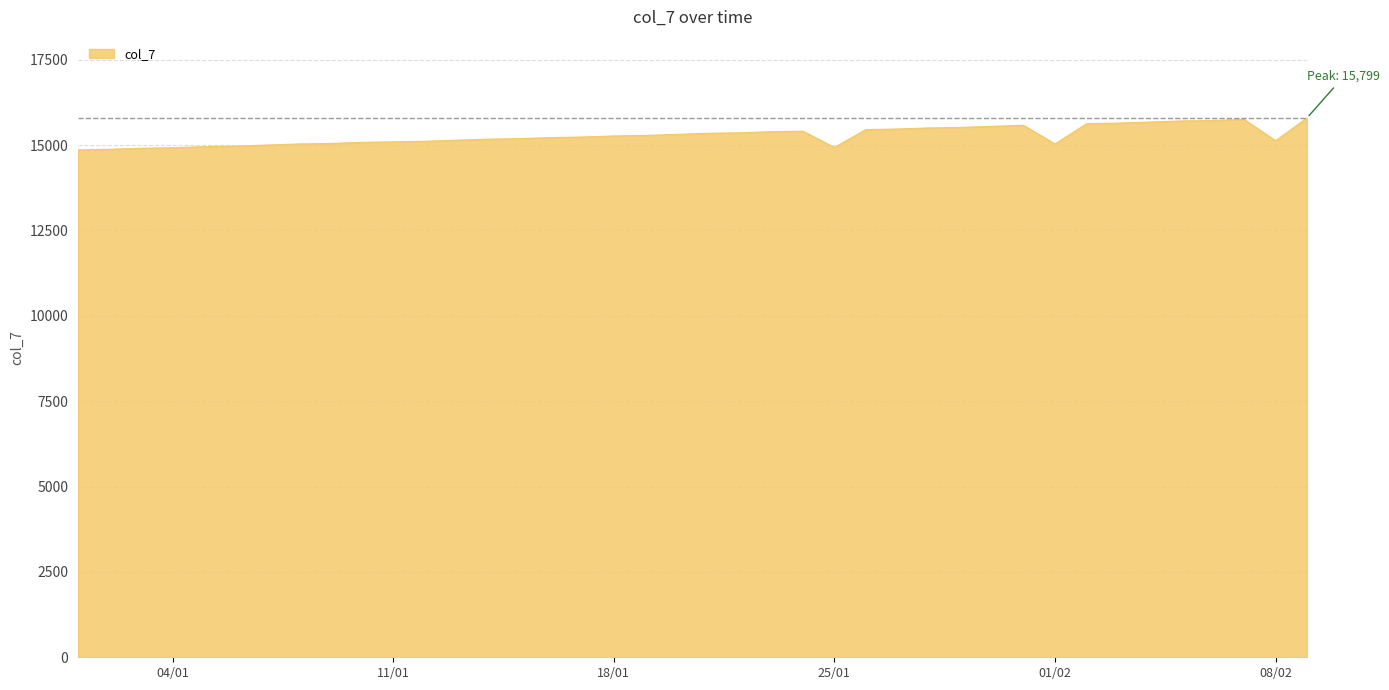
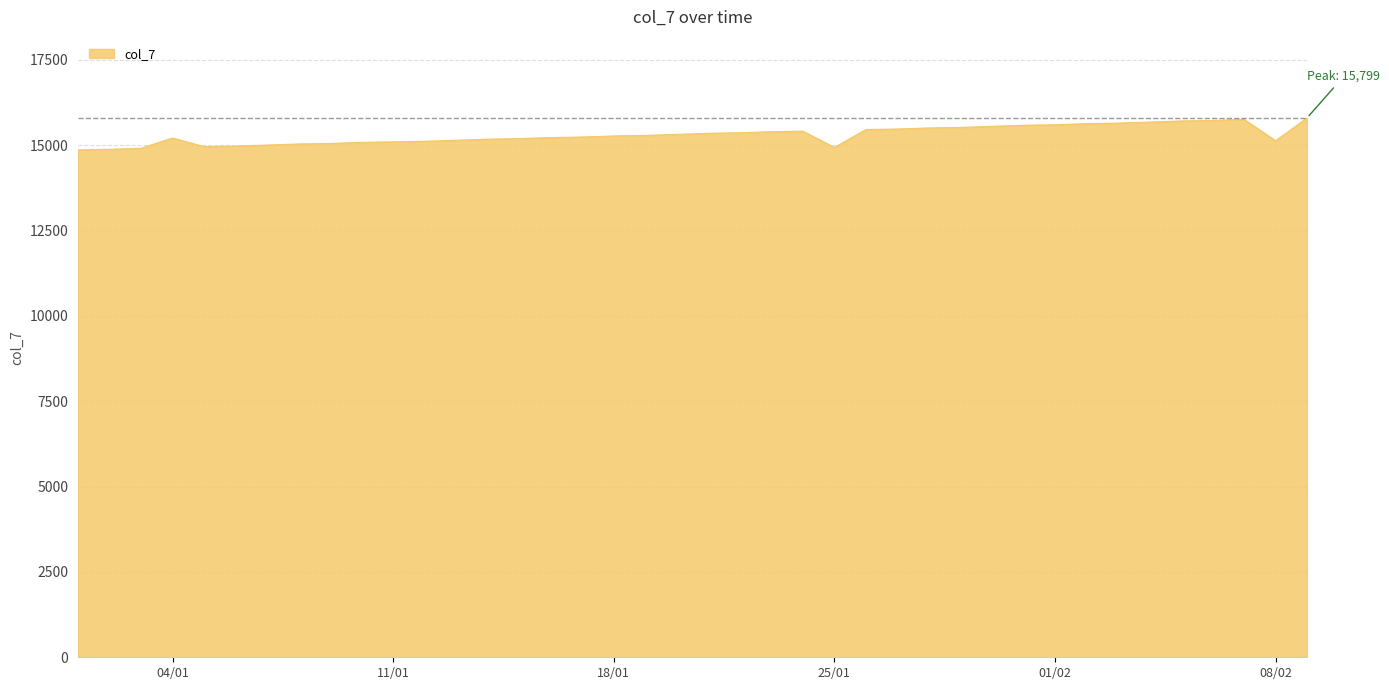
  {
-   "04/01": 14900,
+   "04/01": 15200,
    "11/01": 15100,
    "18/01": 15300,
    "25/01": 14900,
-   "01/02": 15000,
+   "01/02": 15600,
    "08/02": 15100
  }
